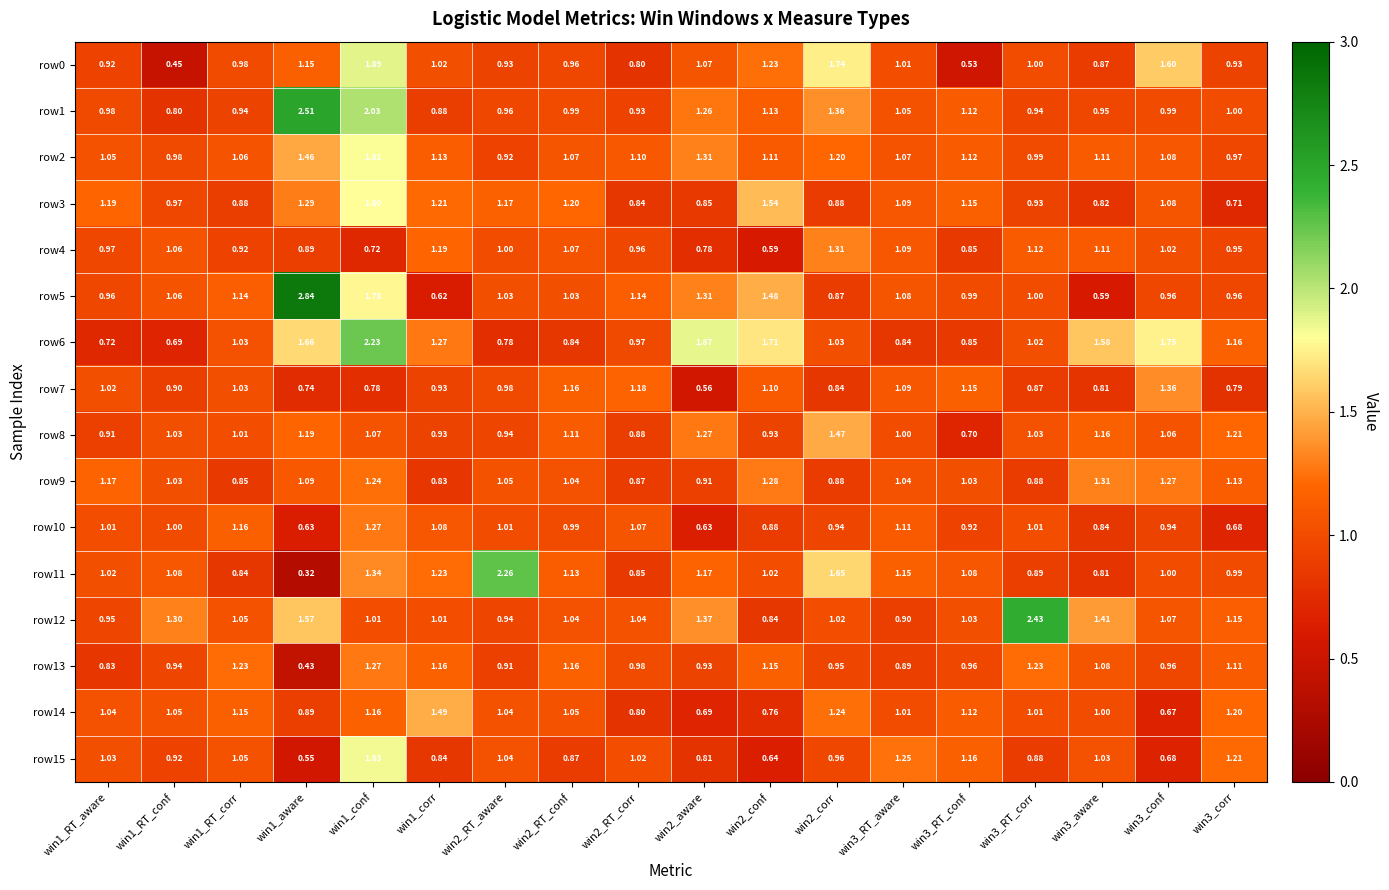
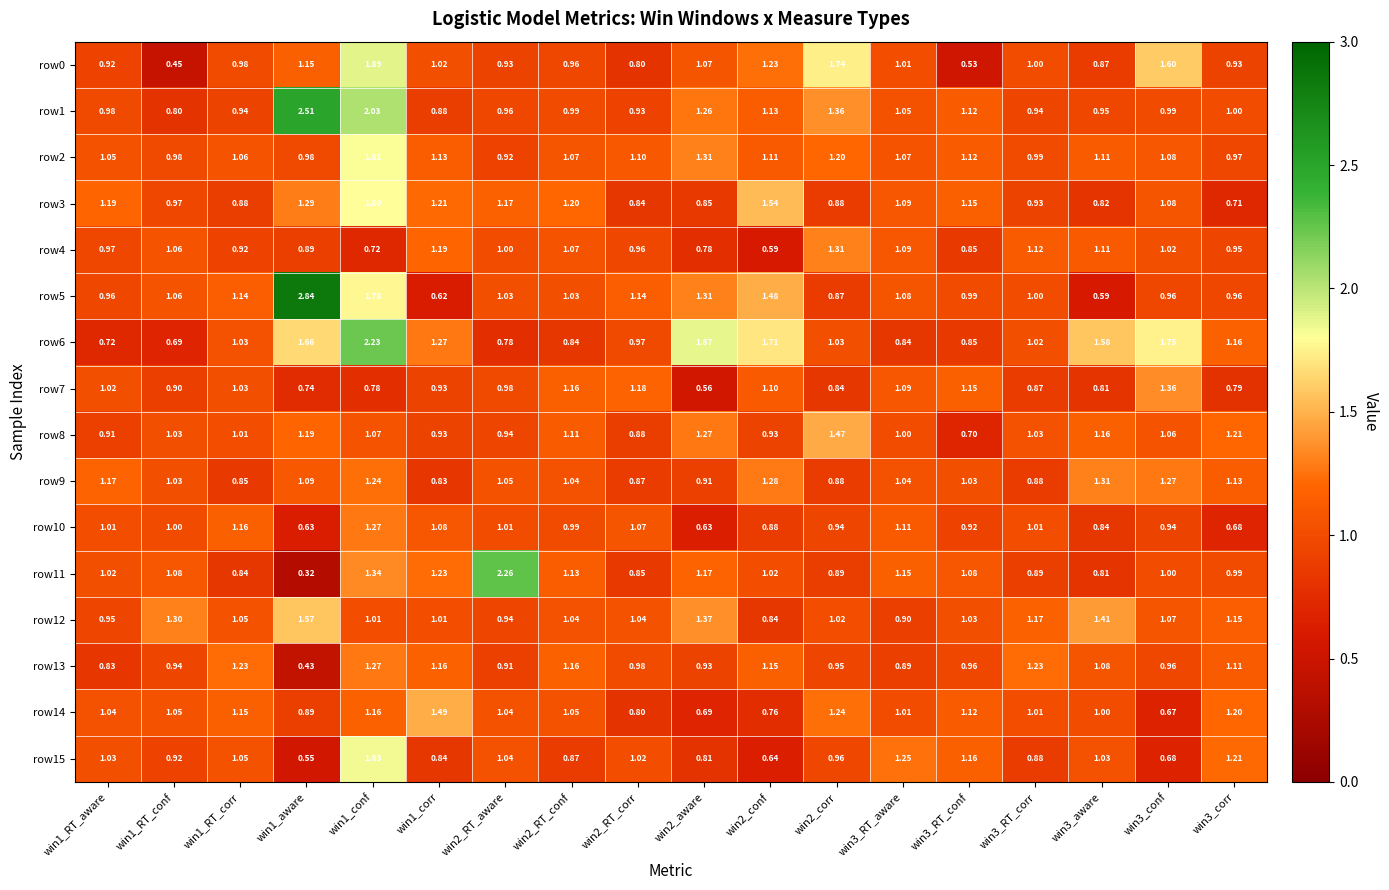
  {
    "row2": {
      "win1_RT_aware": 1.05,
      "win1_RT_conf": 0.98,
      "win1_RT_corr": 1.06,
-     "win1_aware": 1.46,
+     "win1_aware": 0.98,
      "win1_conf": 1.81,
      "win1_corr": 1.13,
      "win2_RT_aware": 0.92,
      "win2_RT_conf": 1.07,
      "win2_RT_corr": 1.10,
      "win2_aware": 1.31,
      "win2_conf": 1.11,
      "win2_corr": 1.20,
      "win3_RT_aware": 1.07,
      "win3_RT_conf": 1.12,
      "win3_RT_corr": 0.99,
      "win3_aware": 1.11,
      "win3_conf": 1.08,
      "win3_corr": 0.97
    },
    "row11": {
      "win1_RT_aware": 1.02,
      "win1_RT_conf": 1.08,
      "win1_RT_corr": 0.84,
      "win1_aware": 0.32,
      "win1_conf": 1.34,
      "win1_corr": 1.23,
      "win2_RT_aware": 2.26,
      "win2_RT_conf": 1.13,
      "win2_RT_corr": 0.85,
      "win2_aware": 1.17,
      "win2_conf": 1.02,
-     "win2_corr": 1.65,
+     "win2_corr": 0.89,
      "win3_RT_aware": 1.15,
      "win3_RT_conf": 1.08,
      "win3_RT_corr": 0.89,
      "win3_aware": 0.81,
      "win3_conf": 1.00,
      "win3_corr": 0.99
    },
    "row12": {
      "win1_RT_aware": 0.95,
      "win1_RT_conf": 1.30,
      "win1_RT_corr": 1.05,
      "win1_aware": 1.57,
      "win1_conf": 1.01,
      "win1_corr": 1.01,
      "win2_RT_aware": 0.94,
      "win2_RT_conf": 1.04,
      "win2_RT_corr": 1.04,
      "win2_aware": 1.37,
      "win2_conf": 0.84,
      "win2_corr": 1.02,
      "win3_RT_aware": 0.90,
      "win3_RT_conf": 1.03,
-     "win3_RT_corr": 2.43,
+     "win3_RT_corr": 1.17,
      "win3_aware": 1.41,
      "win3_conf": 1.07,
      "win3_corr": 1.15
    }
  }
